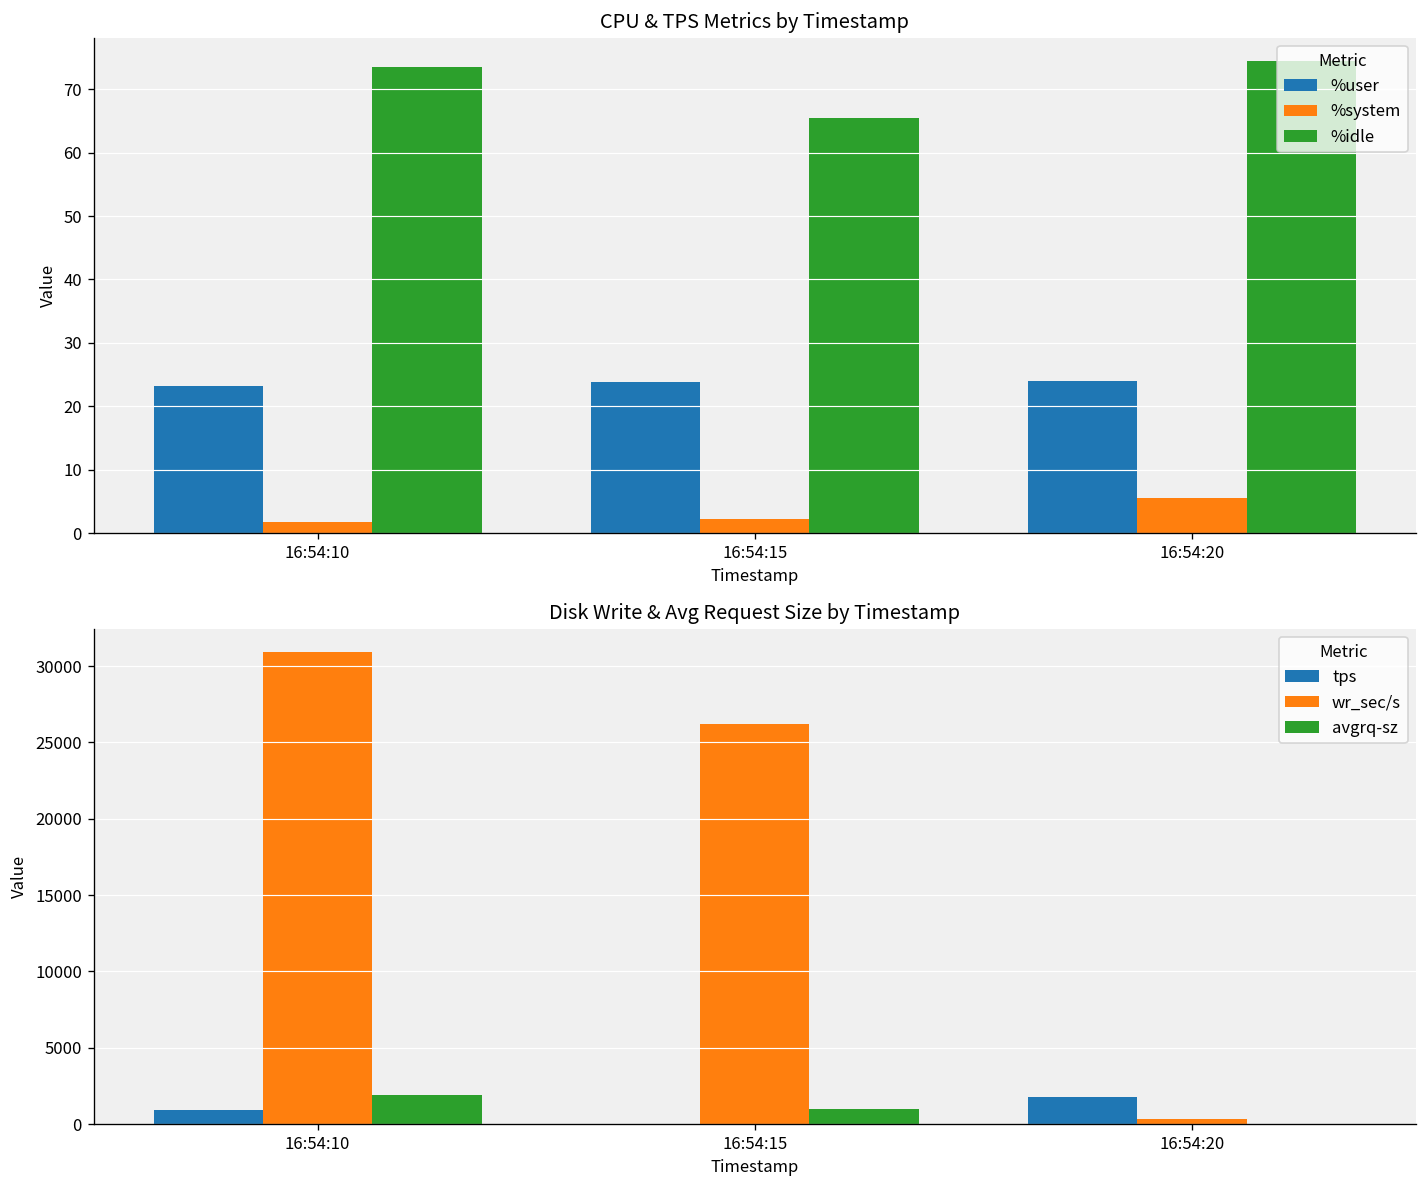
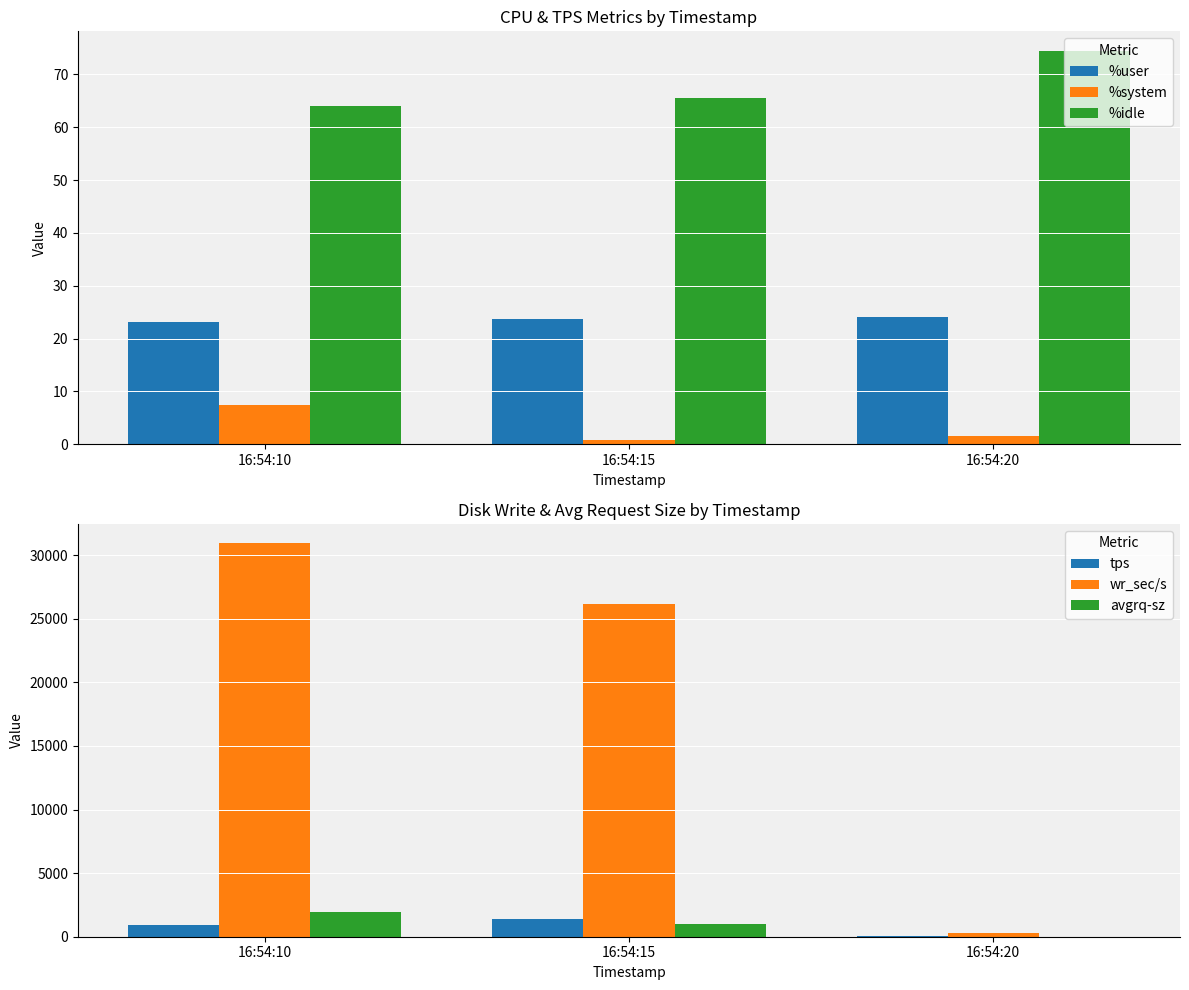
  {
    "CPU & TPS Metrics by Timestamp": {
      "%user": {
        "16:54:10": 23,
        "16:54:15": 24,
        "16:54:20": 24
      },
      "%system": {
-       "16:54:10": 2,
-       "16:54:15": 2,
-       "16:54:20": 6
+       "16:54:10": 7,
+       "16:54:15": 1,
+       "16:54:20": 1
      },
      "%idle": {
-       "16:54:10": 73,
+       "16:54:10": 64,
        "16:54:15": 65
      }
    },
    "Disk Write & Avg Request Size by Timestamp": {
      "tps": {
        "16:54:10": 900,
-       "16:54:15": 0,
-       "16:54:20": 1800
+       "16:54:15": 1400,
+       "16:54:20": 0
      },
      "wr_sec/s": {
        "16:54:10": 30900,
        "16:54:15": 26200,
        "16:54:20": 300
      },
      "avgrq-sz": {
        "16:54:10": 1900,
        "16:54:15": 1000
      }
    }
  }
